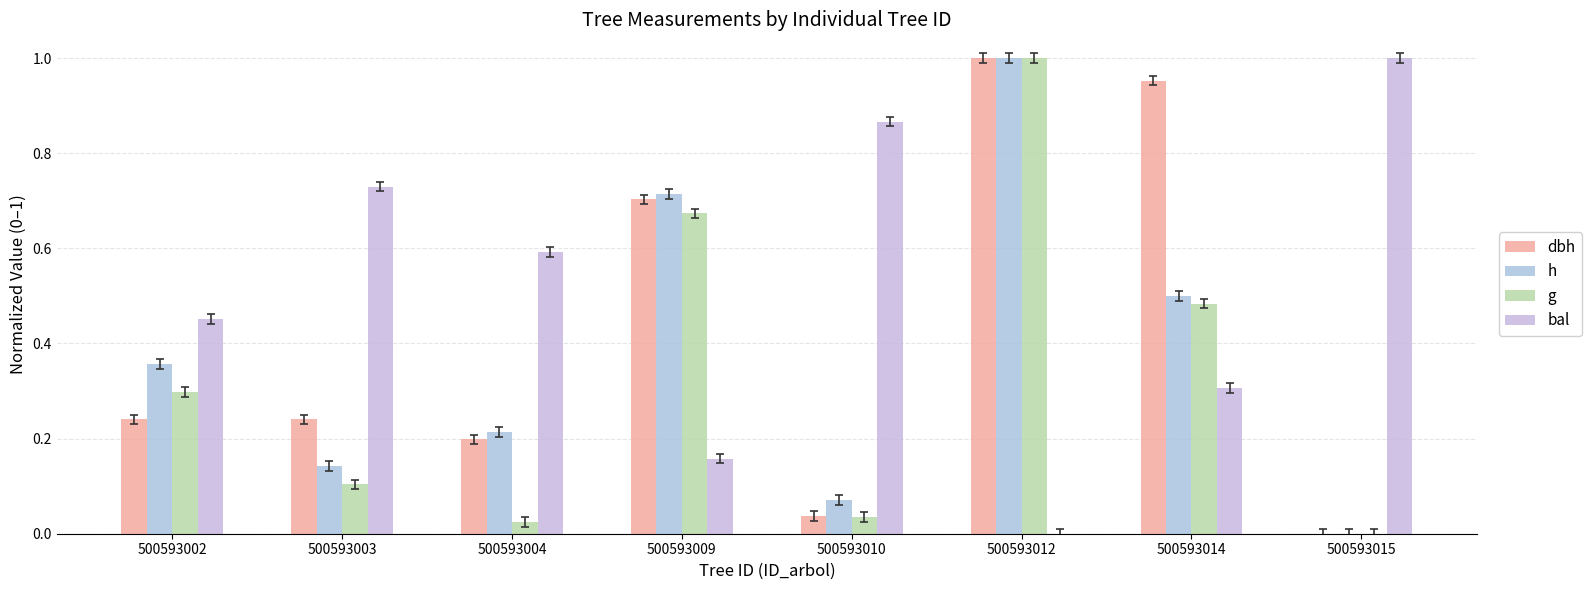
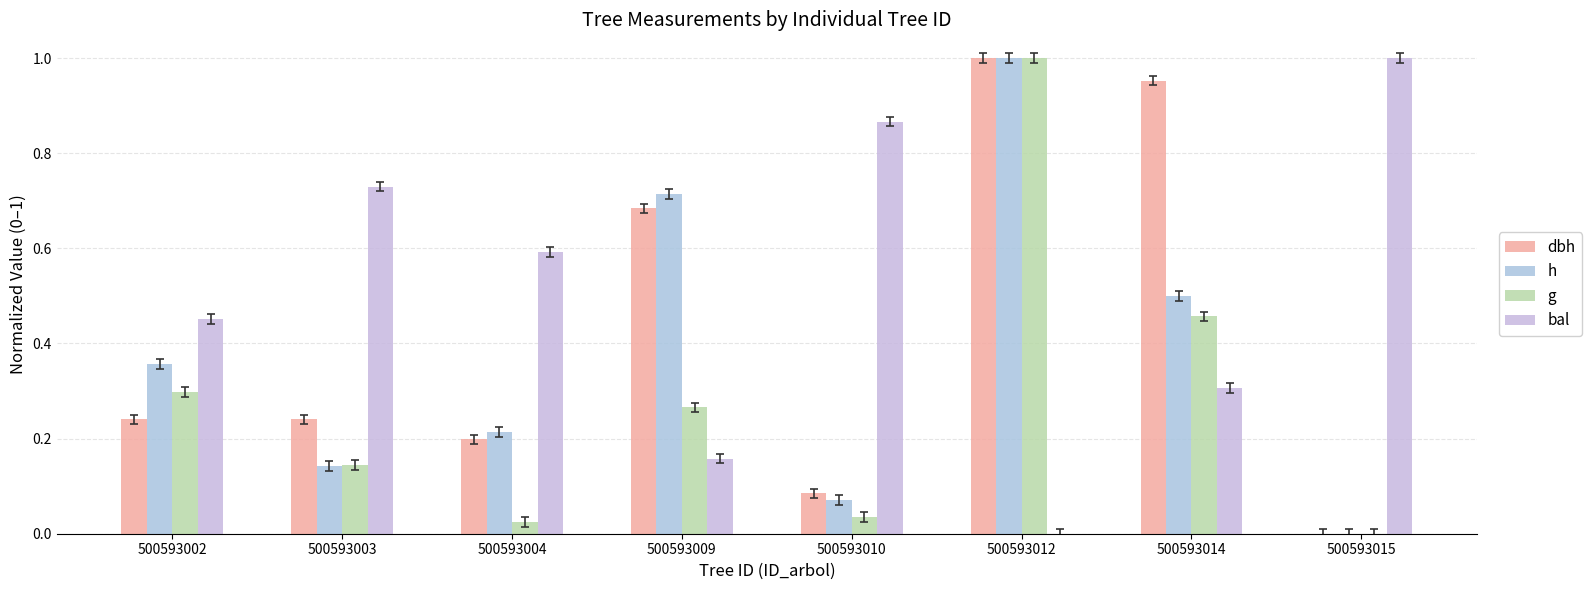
  {
    "dbh": {
      "500593002": 0.24,
      "500593003": 0.24,
      "500593004": 0.20,
-     "500593009": 0.70,
-     "500593010": 0.04,
+     "500593009": 0.68,
+     "500593010": 0.08,
      "500593012": 1.00,
      "500593014": 0.95,
      "500593015": 0.00
    },
    "g": {
      "500593002": 0.30,
-     "500593003": 0.10,
+     "500593003": 0.14,
      "500593004": 0.02,
-     "500593009": 0.67,
+     "500593009": 0.27,
      "500593010": 0.03,
      "500593012": 1.00,
-     "500593014": 0.48,
+     "500593014": 0.46,
      "500593015": 0.00
    }
  }
